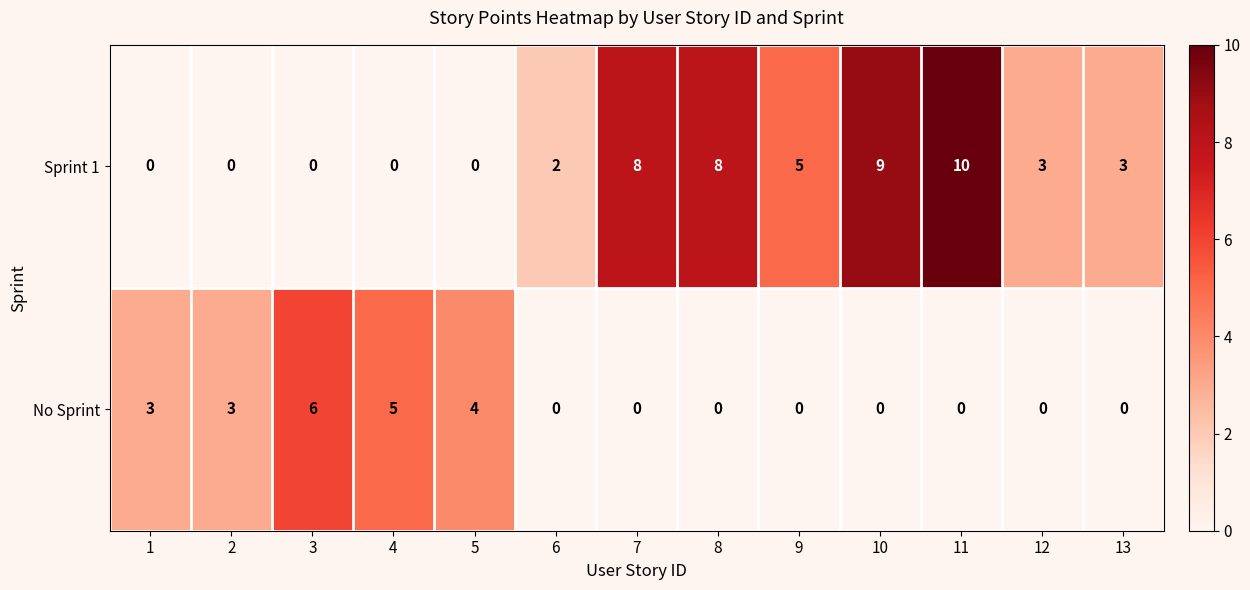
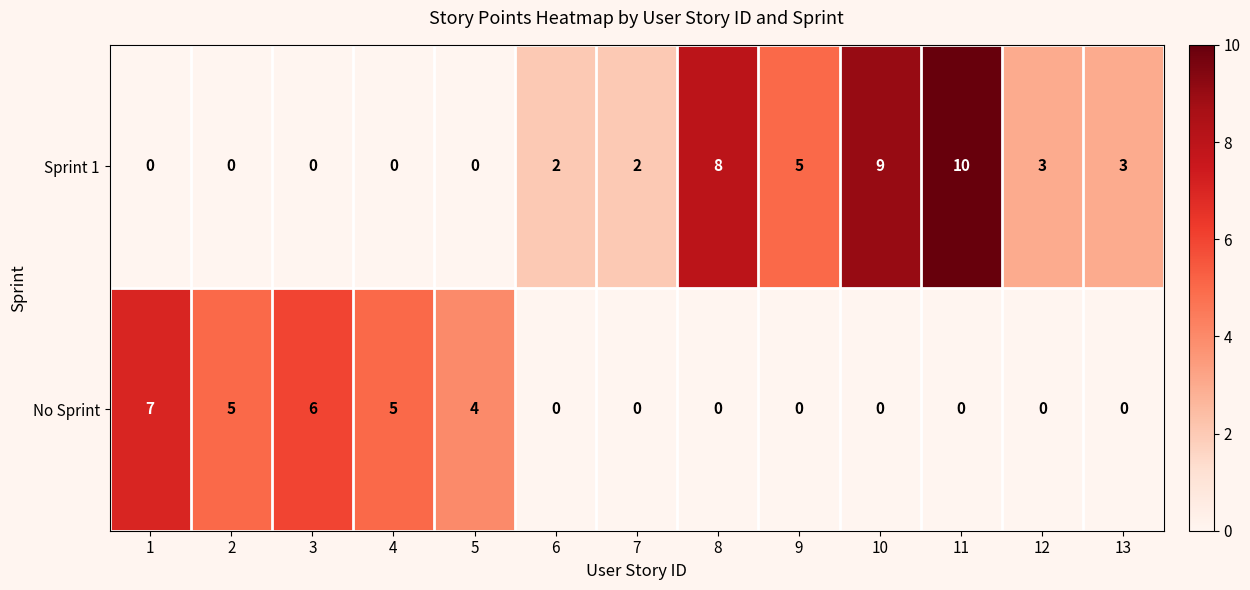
  {
    "Sprint 1": {
      "1": 0,
      "2": 0,
      "3": 0,
      "4": 0,
      "5": 0,
      "6": 2,
-     "7": 8,
+     "7": 2,
      "8": 8,
      "9": 5,
      "10": 9,
      "11": 10,
      "12": 3,
      "13": 3
    },
    "No Sprint": {
-     "1": 3,
-     "2": 3,
+     "1": 7,
+     "2": 5,
      "3": 6,
      "4": 5,
      "5": 4,
      "6": 0,
      "7": 0,
      "8": 0,
      "9": 0,
      "10": 0,
      "11": 0,
      "12": 0,
      "13": 0
    }
  }
